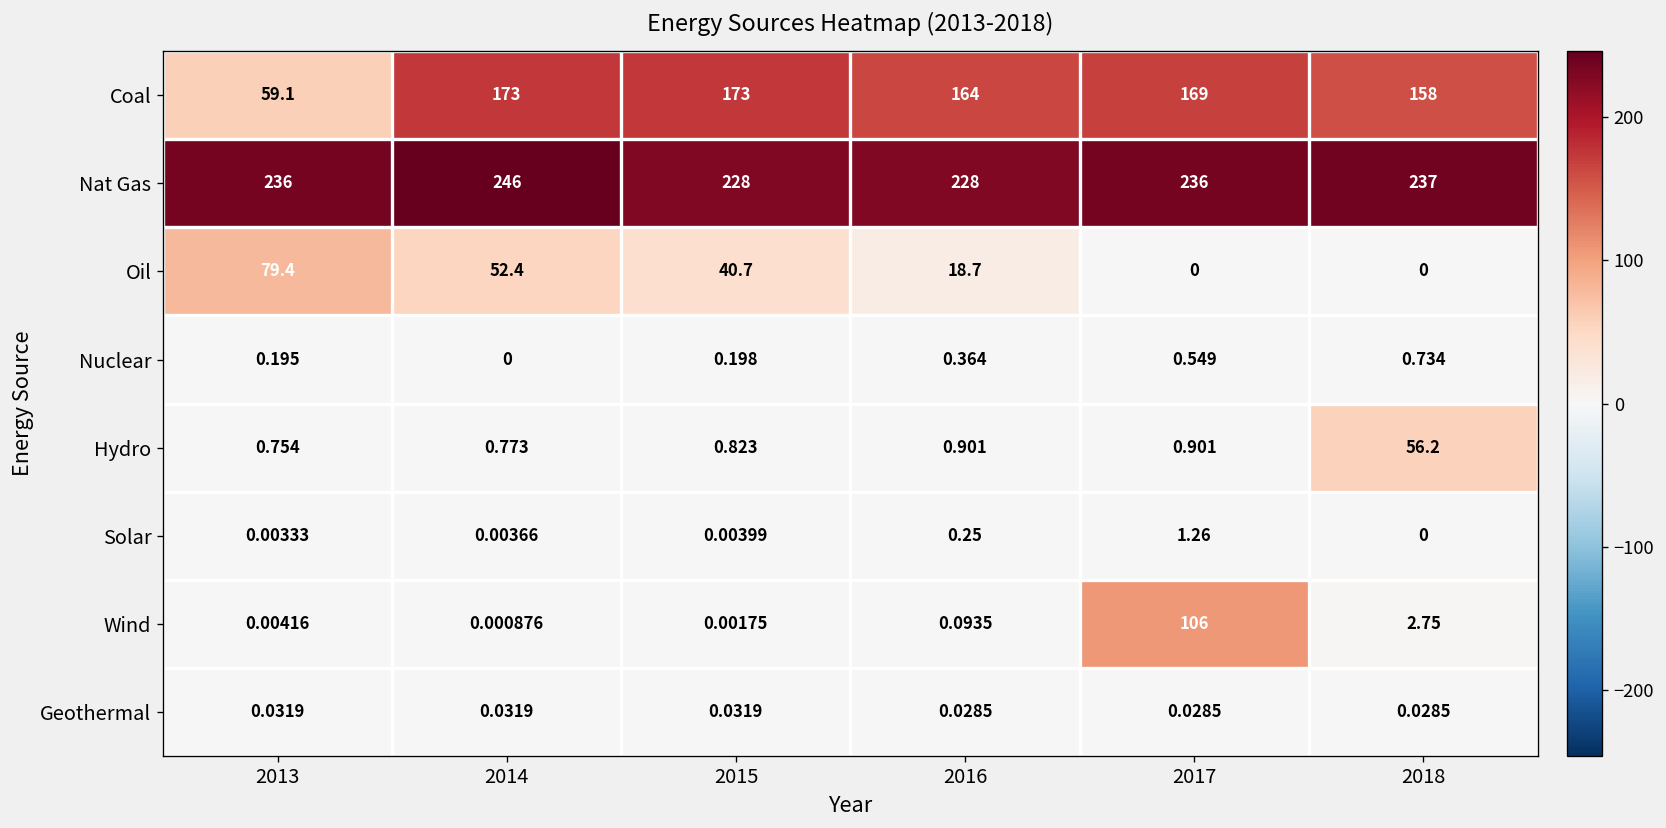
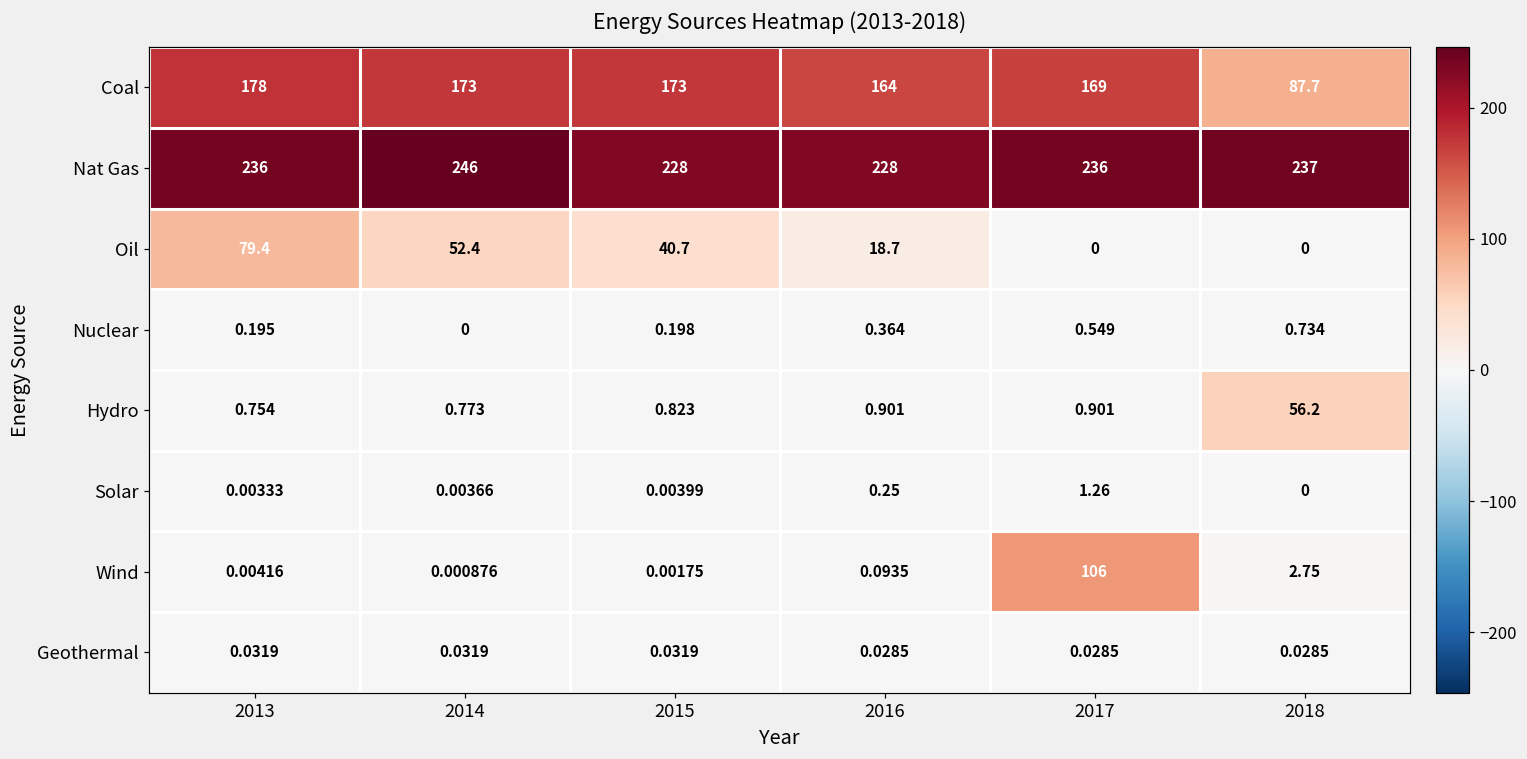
  {
    "Coal": {
-     "2013": 59.1,
+     "2013": 178,
      "2014": 173,
      "2015": 173,
      "2016": 164,
      "2017": 169,
-     "2018": 158
+     "2018": 87.7
    },
    "Nat Gas": {
      "2013": 236,
      "2014": 246,
      "2015": 228,
      "2016": 228,
      "2017": 236,
      "2018": 237
    },
    "Oil": {
      "2013": 79.4,
      "2014": 52.4,
      "2015": 40.7,
      "2016": 18.7,
      "2017": 0,
      "2018": 0
    },
    "Nuclear": {
      "2013": 0.195,
      "2014": 0,
      "2015": 0.198,
      "2016": 0.364,
      "2017": 0.549,
      "2018": 0.734
    },
    "Hydro": {
      "2013": 0.754,
      "2014": 0.773,
      "2015": 0.823,
      "2016": 0.901,
      "2017": 0.901,
      "2018": 56.2
    },
    "Solar": {
      "2013": 0.00333,
      "2014": 0.00366,
      "2015": 0.00399,
      "2016": 0.25,
      "2017": 1.26,
      "2018": 0
    },
    "Wind": {
      "2013": 0.00416,
      "2014": 0.000876,
      "2015": 0.00175,
      "2016": 0.0935,
      "2017": 106,
      "2018": 2.75
    },
    "Geothermal": {
      "2013": 0.0319,
      "2014": 0.0319,
      "2015": 0.0319,
      "2016": 0.0285,
      "2017": 0.0285,
      "2018": 0.0285
    }
  }
